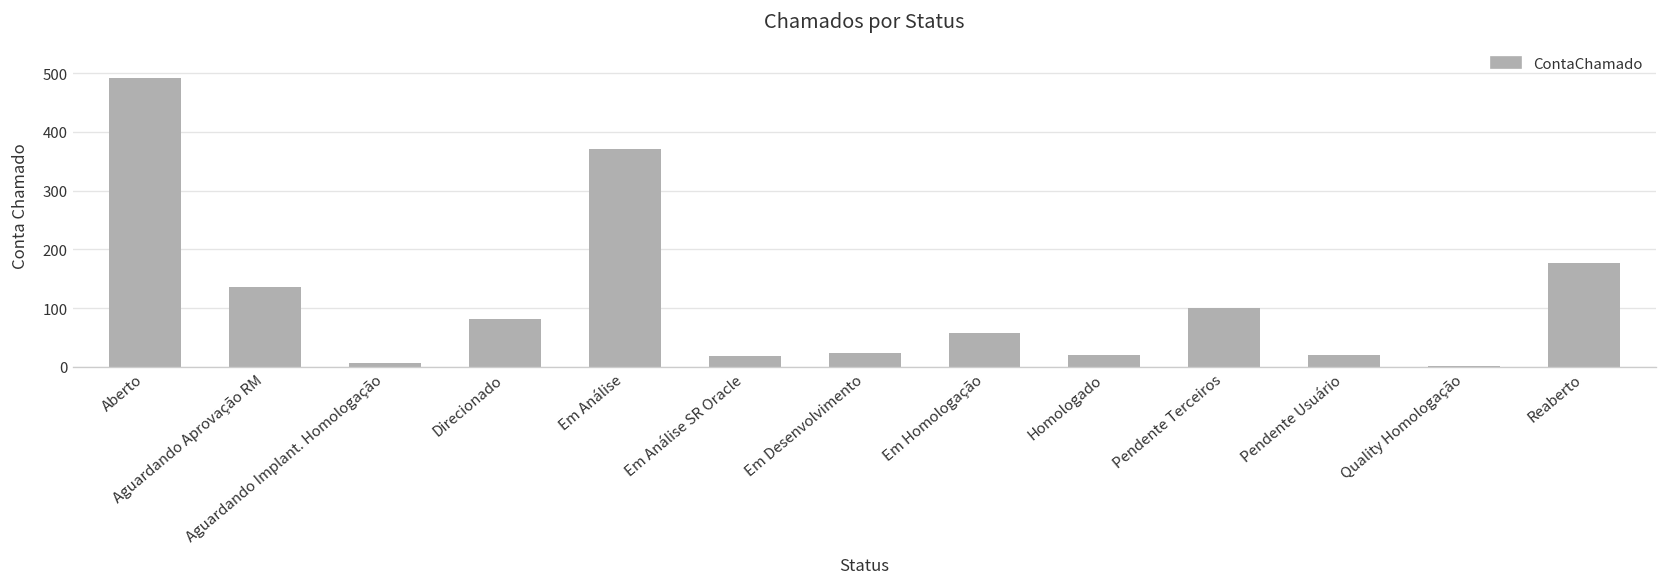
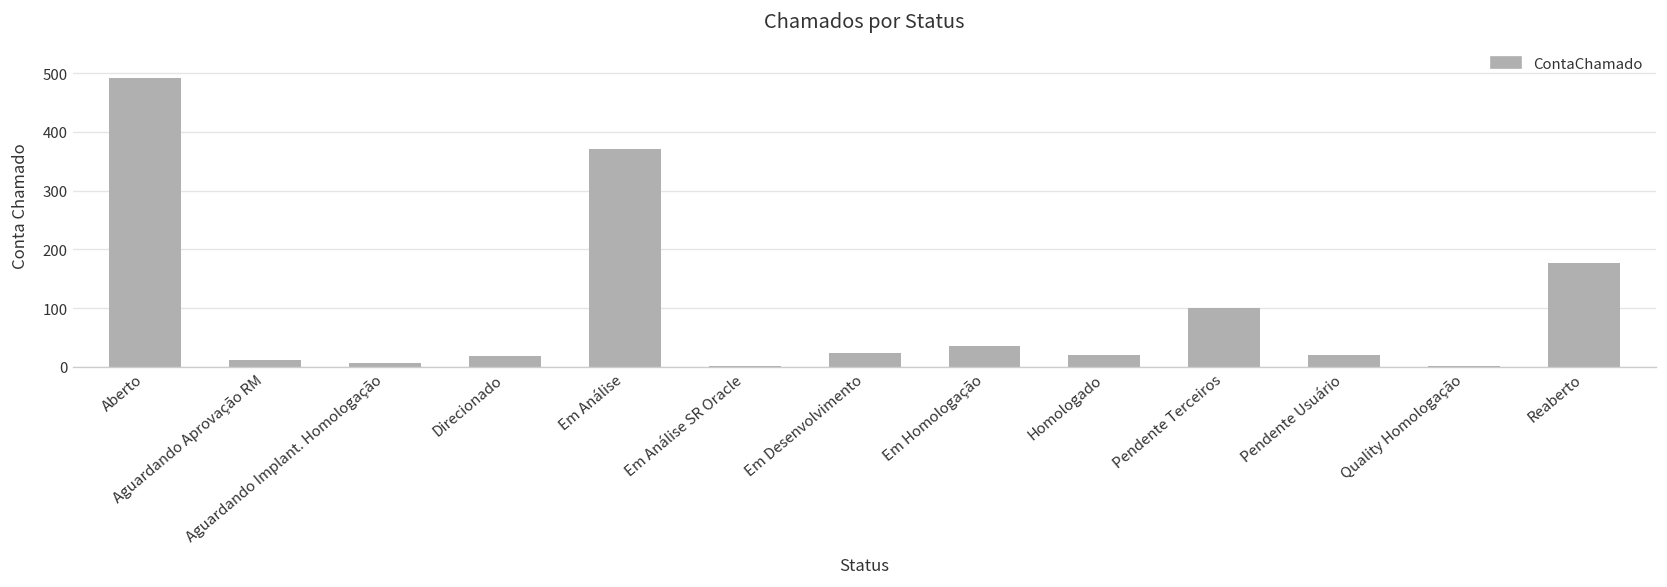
  {
    "Aberto": 490,
-   "Aguardando Aprovação RM": 140,
+   "Aguardando Aprovação RM": 10,
    "Aguardando Implant. Homologação": 10,
-   "Direcionado": 80,
+   "Direcionado": 20,
    "Em Análise": 370,
-   "Em Análise SR Oracle": 20,
+   "Em Análise SR Oracle": 0,
    "Em Desenvolvimento": 20,
-   "Em Homologação": 60,
+   "Em Homologação": 40,
    "Homologado": 20,
    "Pendente Terceiros": 100,
    "Pendente Usuário": 20,
    "Reaberto": 180
  }
